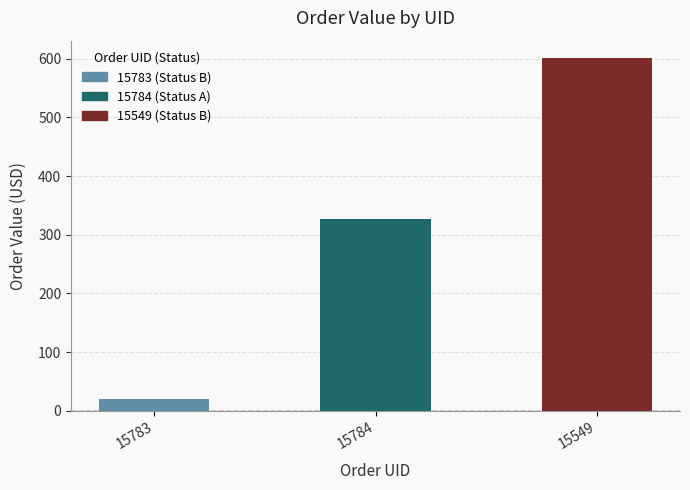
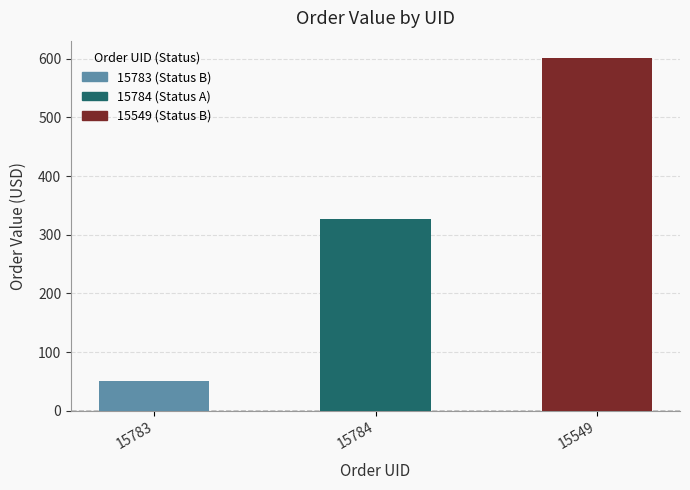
  {
-   "15783": 20,
+   "15783": 50,
    "15784": 330,
    "15549": 600
  }
